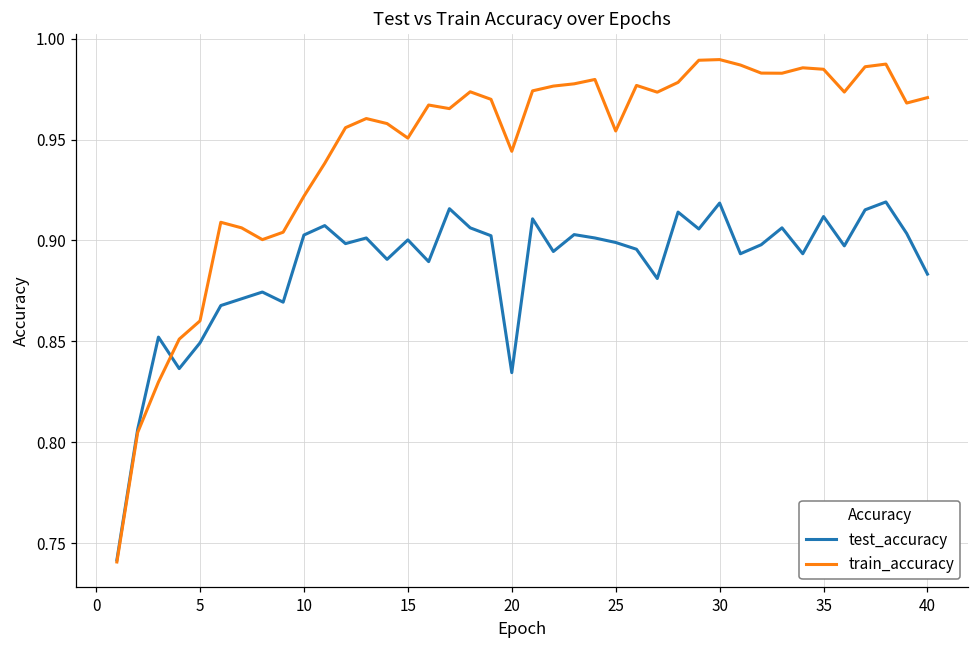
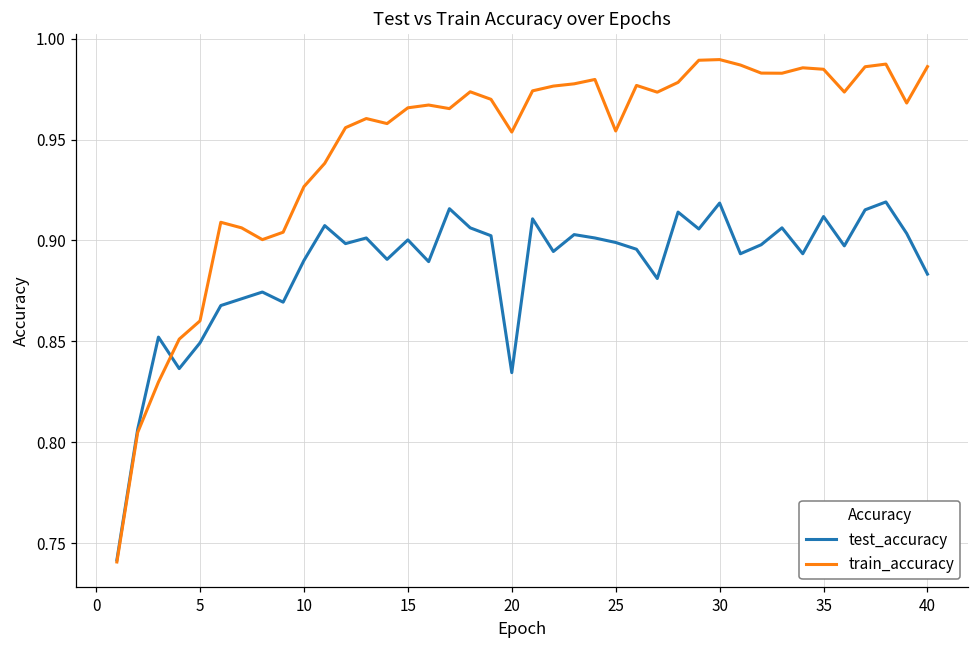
  {
    "test_accuracy": {
      "5": 0.849,
-     "10": 0.903,
+     "10": 0.890,
      "15": 0.900,
      "20": 0.834,
      "25": 0.899,
      "30": 0.919,
      "35": 0.912,
      "40": 0.883
    },
    "train_accuracy": {
      "5": 0.860,
-     "10": 0.922,
-     "15": 0.951,
-     "20": 0.944,
+     "10": 0.927,
+     "15": 0.966,
+     "20": 0.954,
      "25": 0.954,
      "30": 0.990,
      "35": 0.985,
-     "40": 0.971
+     "40": 0.986
    }
  }
